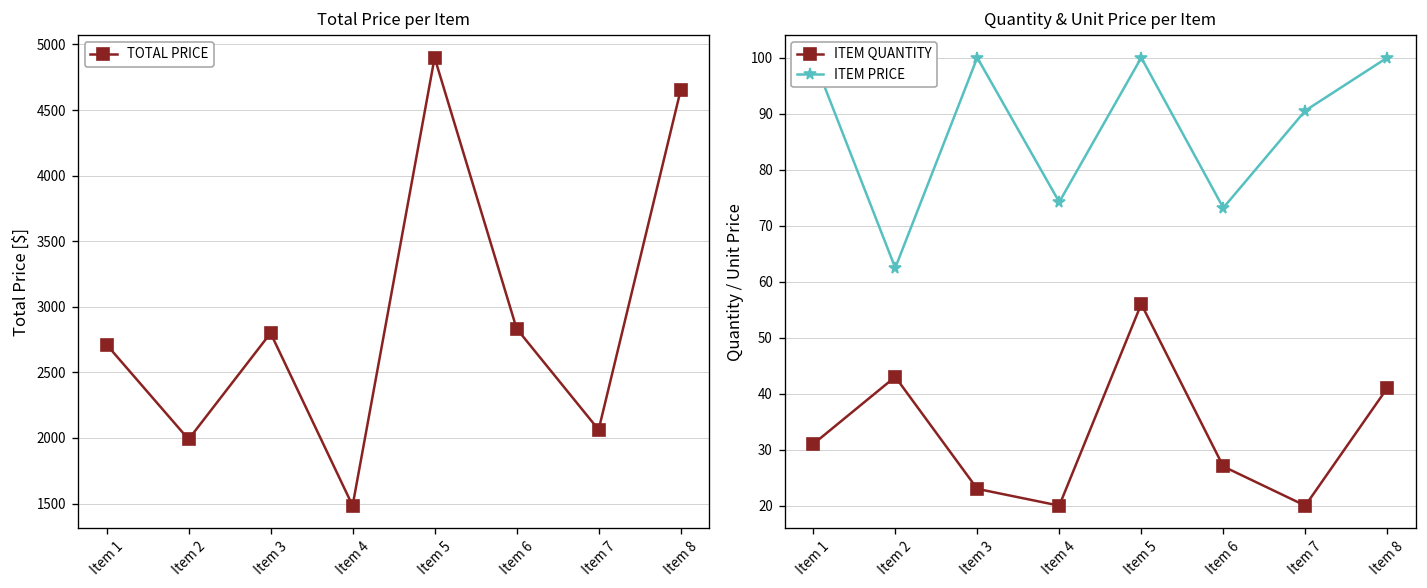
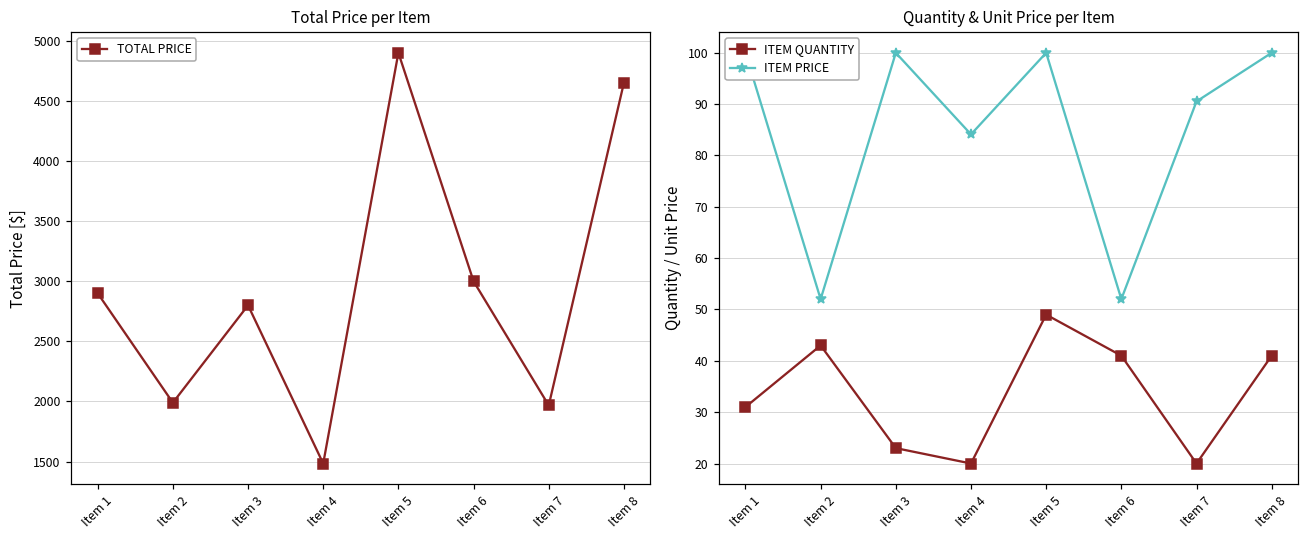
  {
    "Total Price per Item": {
-     "Item 1": 2710,
+     "Item 1": 2900,
      "Item 2": 1990,
      "Item 3": 2800,
      "Item 4": 1480,
      "Item 5": 4900,
-     "Item 6": 2830,
-     "Item 7": 2060,
+     "Item 6": 3000,
+     "Item 7": 1970,
      "Item 8": 4650
    },
    "Quantity & Unit Price per Item": {
      "ITEM QUANTITY": {
        "Item 1": 31,
        "Item 2": 43,
        "Item 3": 23,
        "Item 4": 20,
-       "Item 5": 56,
-       "Item 6": 27,
+       "Item 5": 49,
+       "Item 6": 41,
        "Item 7": 20,
        "Item 8": 41
      },
      "ITEM PRICE": {
-       "Item 2": 62,
+       "Item 2": 52,
        "Item 3": 100,
-       "Item 4": 74,
+       "Item 4": 84,
        "Item 5": 100,
-       "Item 6": 73,
+       "Item 6": 52,
        "Item 7": 91,
        "Item 8": 100
      }
    }
  }
